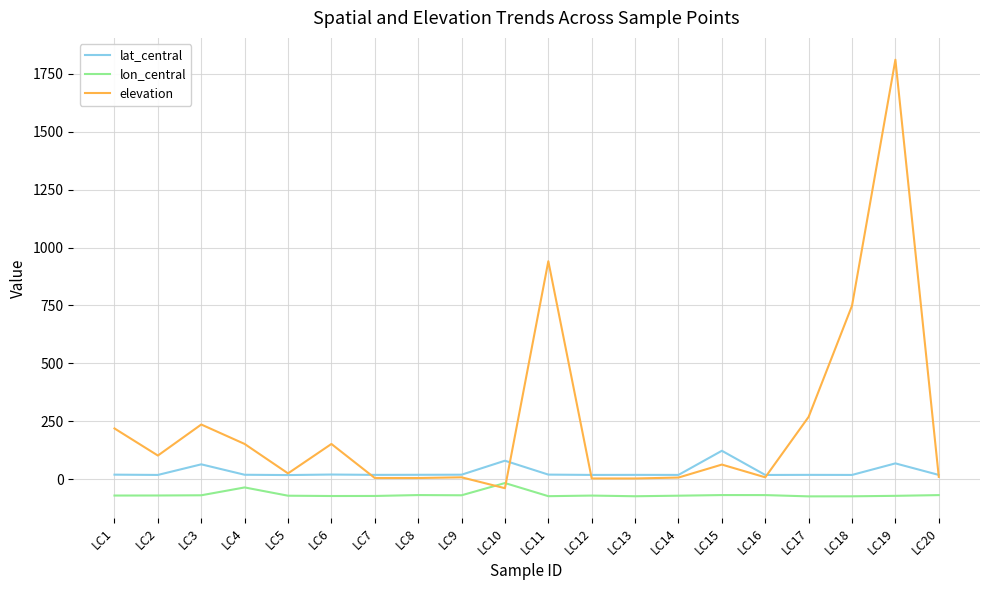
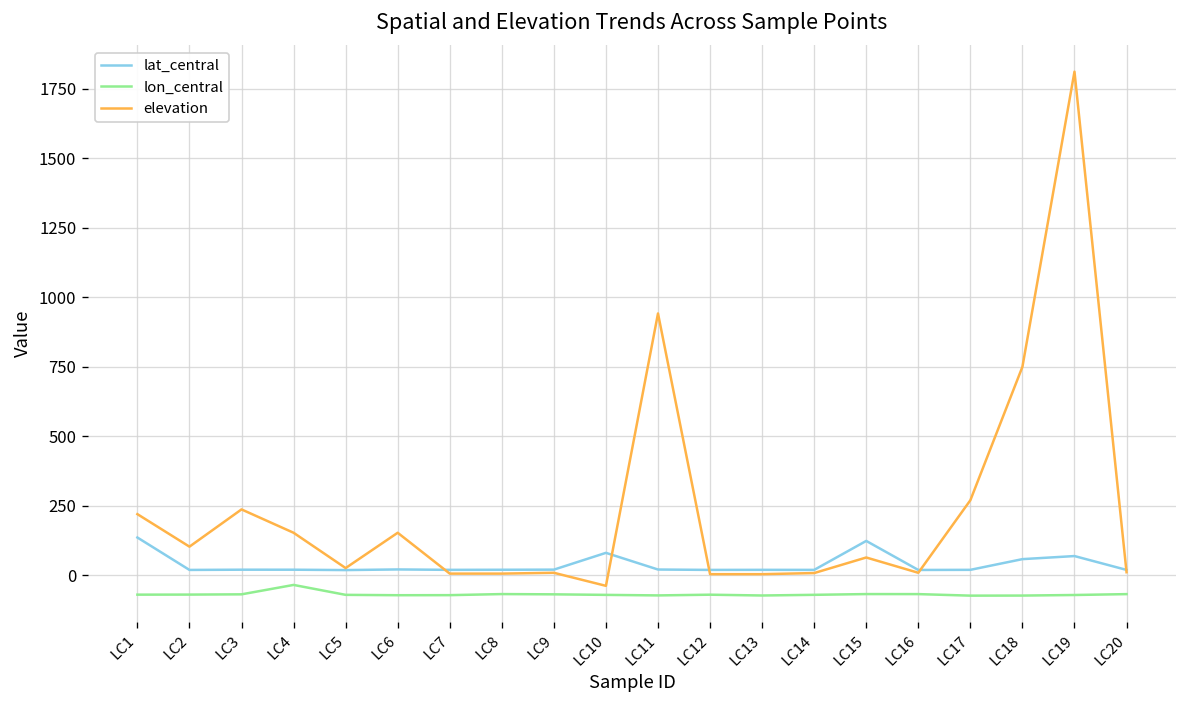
  {
    "lat_central": {
-     "LC1": 20,
+     "LC1": 130,
      "LC2": 20,
-     "LC3": 60,
+     "LC3": 20,
      "LC4": 20,
      "LC6": 20,
      "LC7": 20,
      "LC8": 20,
      "LC9": 20,
      "LC10": 80,
      "LC11": 20,
      "LC12": 20,
      "LC13": 20,
      "LC14": 20,
      "LC15": 120,
      "LC17": 20,
-     "LC18": 20,
+     "LC18": 60,
      "LC19": 70
    },
    "lon_central": {
      "LC1": -70,
      "LC2": -70,
      "LC3": -70,
      "LC4": -40,
      "LC5": -70,
      "LC6": -70,
      "LC7": -70,
      "LC8": -70,
      "LC9": -70,
-     "LC10": -20,
+     "LC10": -70,
      "LC11": -70,
      "LC12": -70,
      "LC13": -70,
      "LC14": -70,
      "LC15": -70,
      "LC16": -70,
      "LC17": -70,
      "LC18": -70,
      "LC19": -70,
      "LC20": -70
    },
    "elevation": {
      "LC1": 220,
      "LC2": 100,
      "LC3": 240,
      "LC4": 150,
      "LC6": 150,
      "LC7": 10,
      "LC8": 10,
      "LC9": 10,
      "LC10": -40,
      "LC11": 940,
      "LC12": 0,
      "LC13": 0,
      "LC14": 10,
      "LC15": 60,
      "LC17": 270,
      "LC18": 750,
      "LC19": 1810
    }
  }
